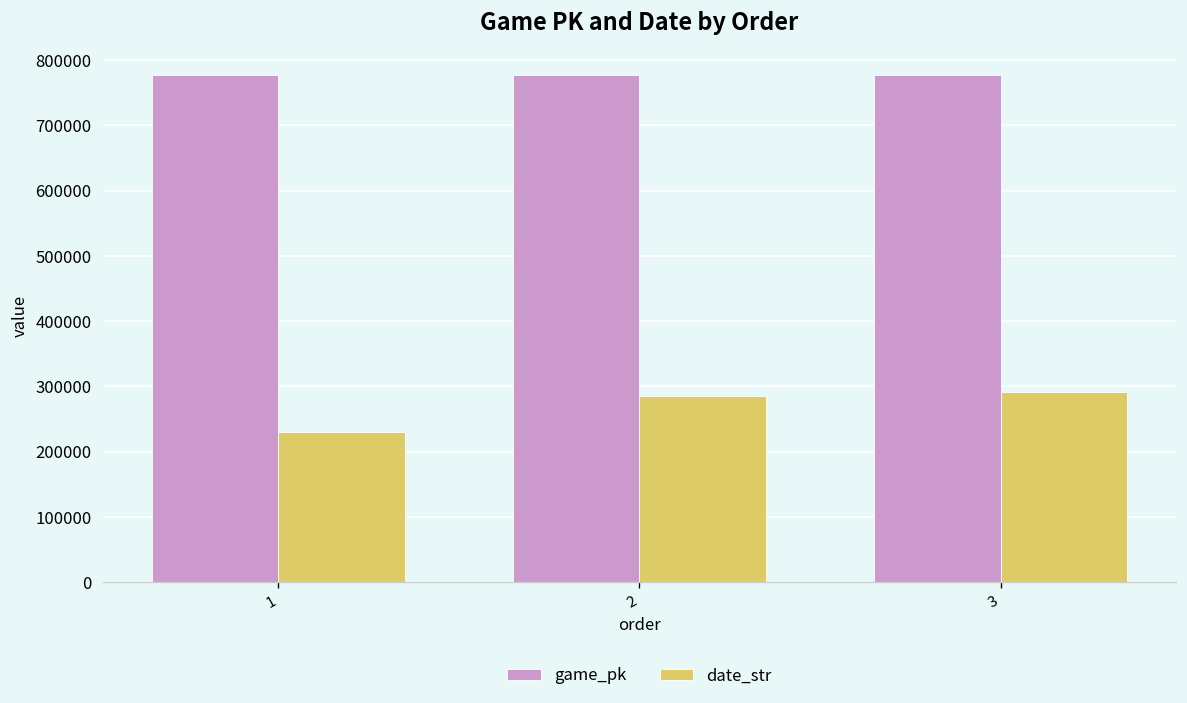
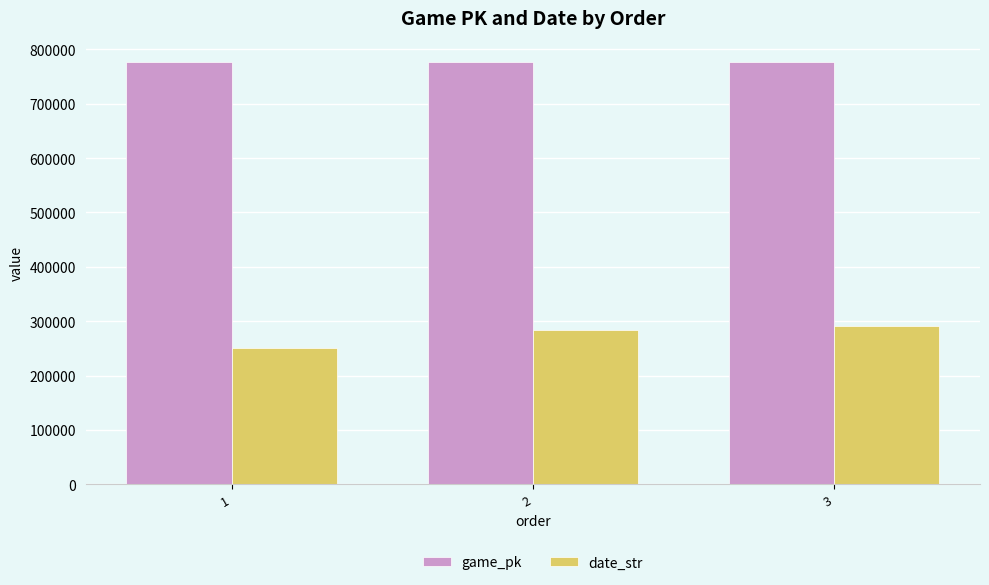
  {
    "game_pk": {
      "1": 780000,
      "2": 780000,
      "3": 780000
    },
    "date_str": {
-     "1": 230000,
+     "1": 250000,
      "2": 280000,
      "3": 290000
    }
  }
